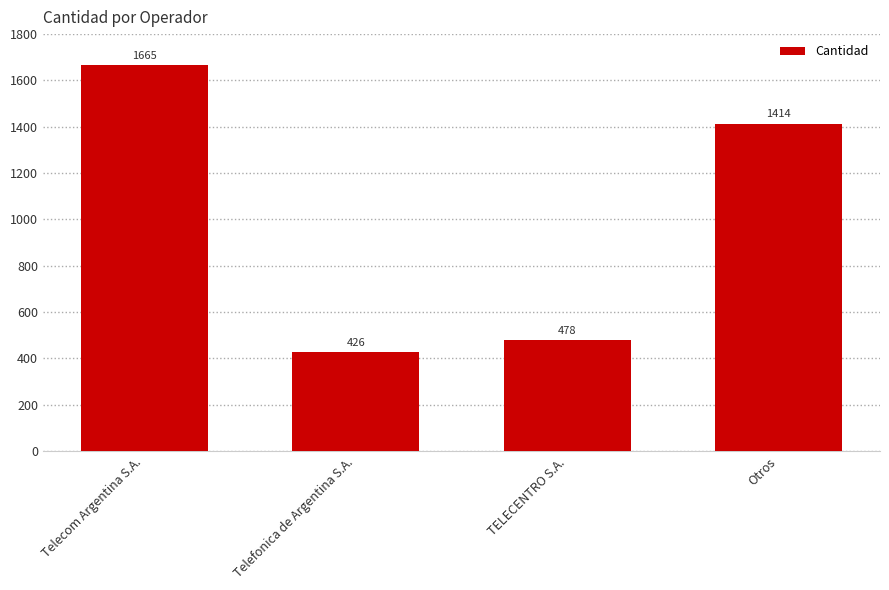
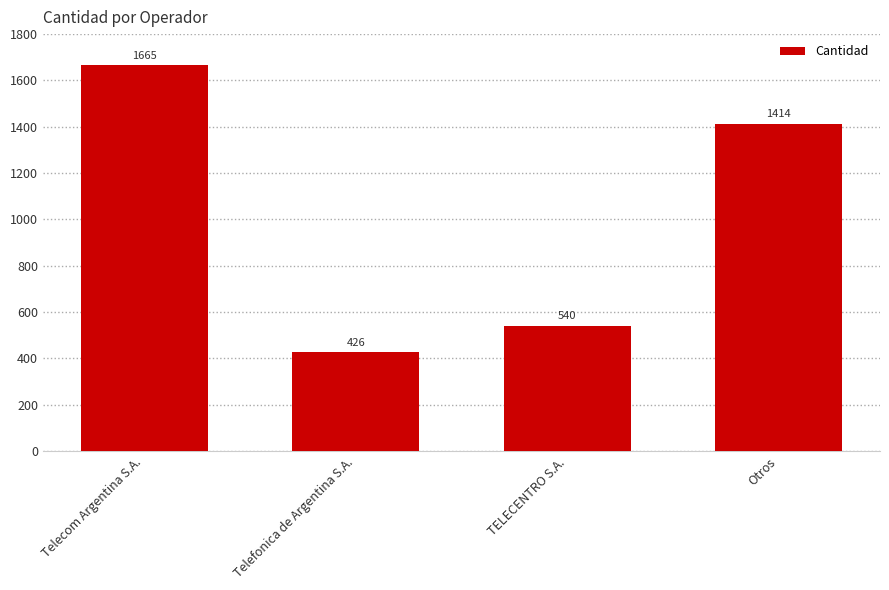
  {
    "Telecom Argentina S.A.": 1665,
    "Telefonica de Argentina S.A.": 426,
-   "TELECENTRO S.A.": 478,
+   "TELECENTRO S.A.": 540,
    "Otros": 1414
  }
